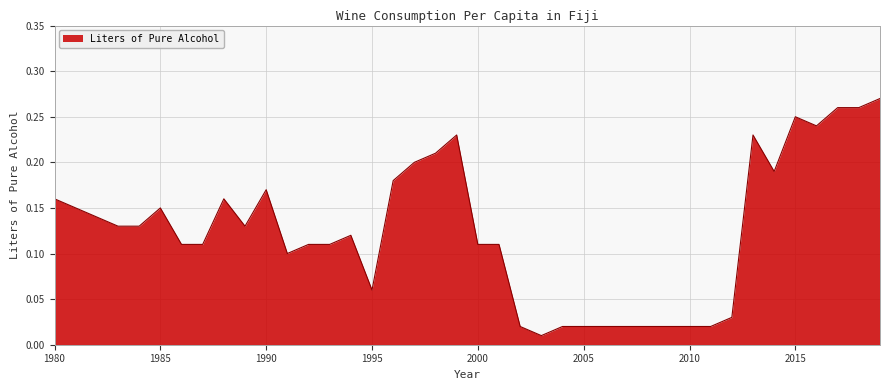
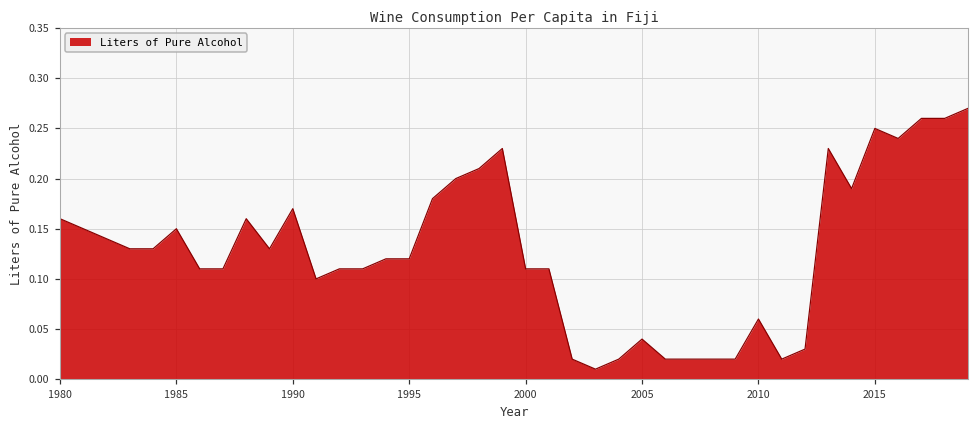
  {
    "1980": 0.16,
    "1985": 0.15,
    "1990": 0.17,
-   "1995": 0.06,
+   "1995": 0.12,
    "2000": 0.11,
-   "2005": 0.02,
-   "2010": 0.02,
+   "2005": 0.04,
+   "2010": 0.06,
    "2015": 0.25
  }
